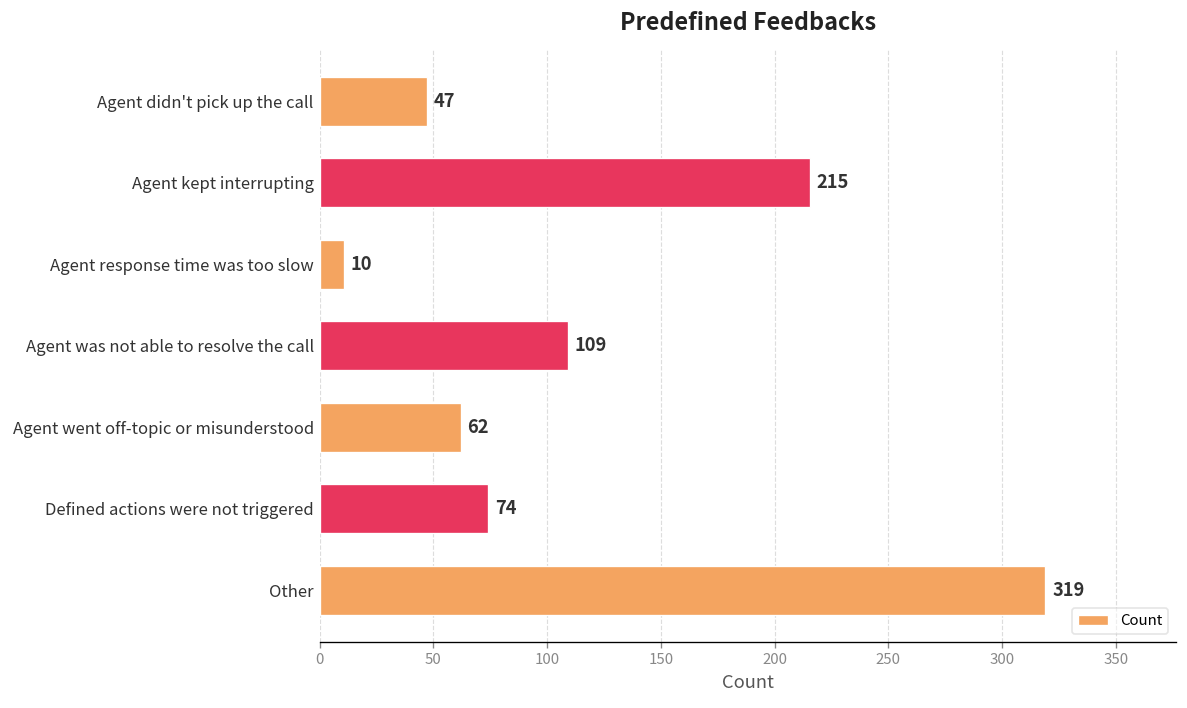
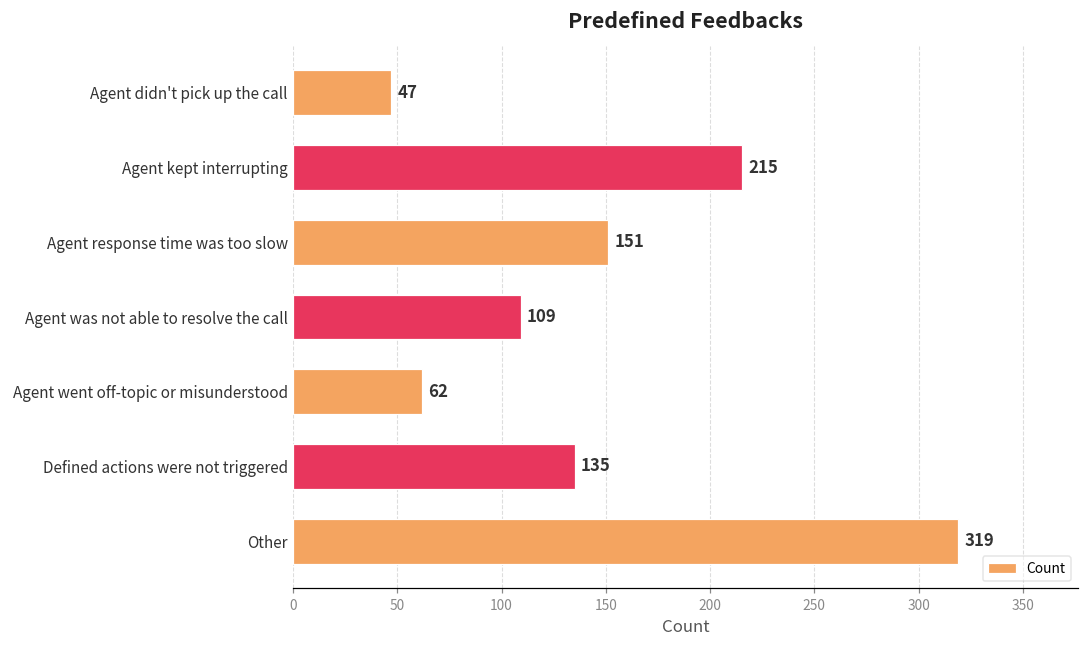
  {
    "Agent didn't pick up the call": 47,
    "Agent kept interrupting": 215,
-   "Agent response time was too slow": 10,
+   "Agent response time was too slow": 151,
    "Agent was not able to resolve the call": 109,
    "Agent went off-topic or misunderstood": 62,
-   "Defined actions were not triggered": 74,
+   "Defined actions were not triggered": 135,
    "Other": 319
  }
